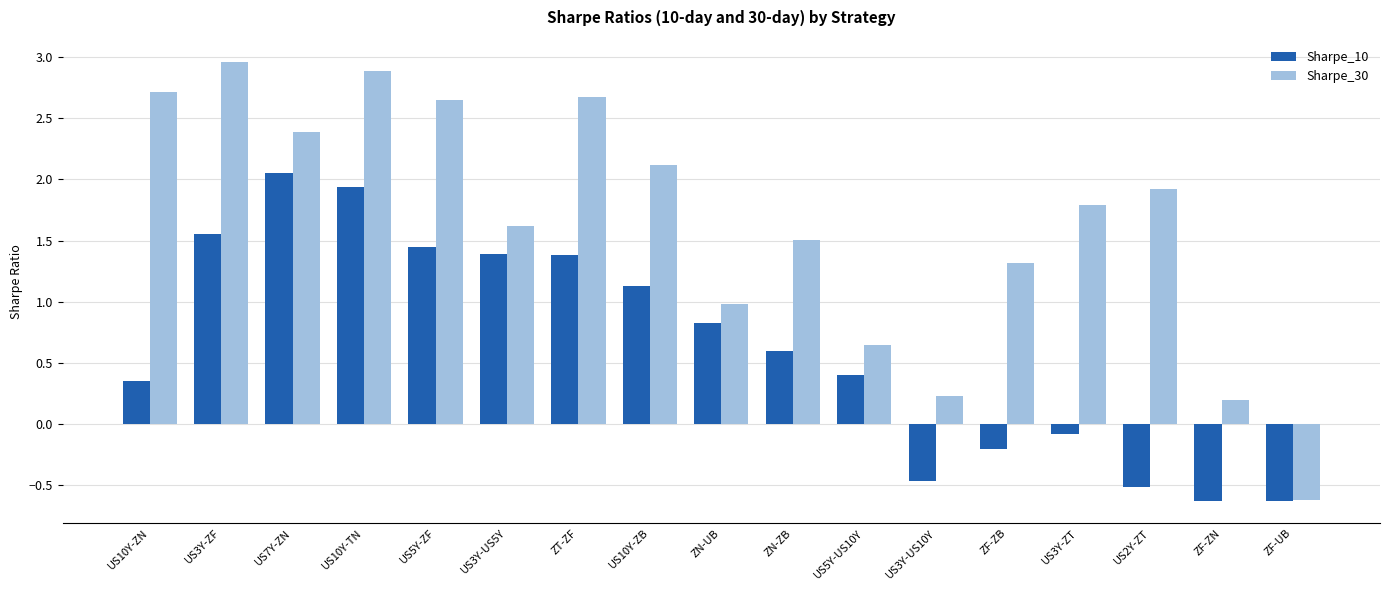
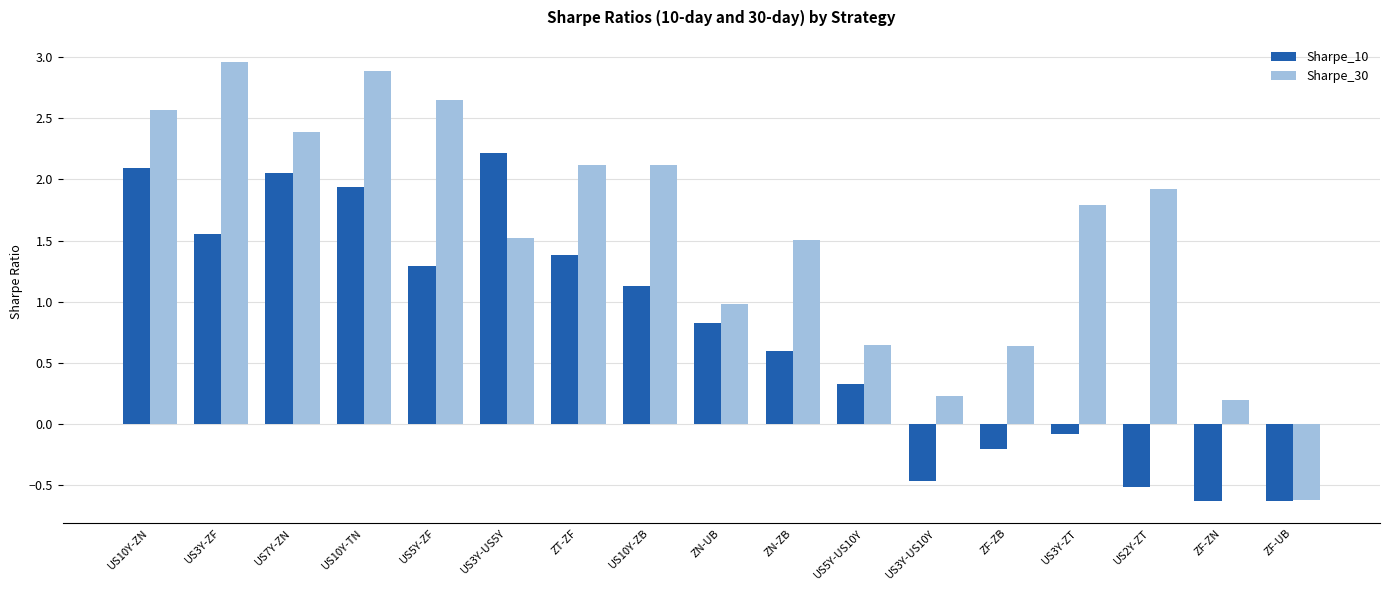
  {
    "Sharpe_10": {
-     "US10Y-ZN": 0.35,
+     "US10Y-ZN": 2.10,
      "US3Y-ZF": 1.56,
      "US7Y-ZN": 2.06,
      "US10Y-TN": 1.94,
-     "US5Y-ZF": 1.45,
-     "US3Y-US5Y": 1.39,
+     "US5Y-ZF": 1.29,
+     "US3Y-US5Y": 2.22,
      "ZT-ZF": 1.39,
      "US10Y-ZB": 1.13,
      "ZN-UB": 0.83,
      "ZN-ZB": 0.60,
-     "US5Y-US10Y": 0.40,
+     "US5Y-US10Y": 0.33,
      "US3Y-US10Y": -0.46,
      "ZF-ZB": -0.20,
      "US3Y-ZT": -0.08,
      "US2Y-ZT": -0.51,
      "ZF-ZN": -0.63,
      "ZF-UB": -0.63
    },
    "Sharpe_30": {
-     "US10Y-ZN": 2.72,
+     "US10Y-ZN": 2.57,
      "US3Y-ZF": 2.96,
      "US7Y-ZN": 2.39,
      "US10Y-TN": 2.89,
      "US5Y-ZF": 2.65,
-     "US3Y-US5Y": 1.62,
-     "ZT-ZF": 2.67,
+     "US3Y-US5Y": 1.52,
+     "ZT-ZF": 2.12,
      "US10Y-ZB": 2.12,
      "ZN-UB": 0.98,
      "ZN-ZB": 1.51,
      "US5Y-US10Y": 0.64,
      "US3Y-US10Y": 0.23,
-     "ZF-ZB": 1.32,
+     "ZF-ZB": 0.64,
      "US3Y-ZT": 1.79,
      "US2Y-ZT": 1.92,
      "ZF-ZN": 0.20,
      "ZF-UB": -0.62
    }
  }
